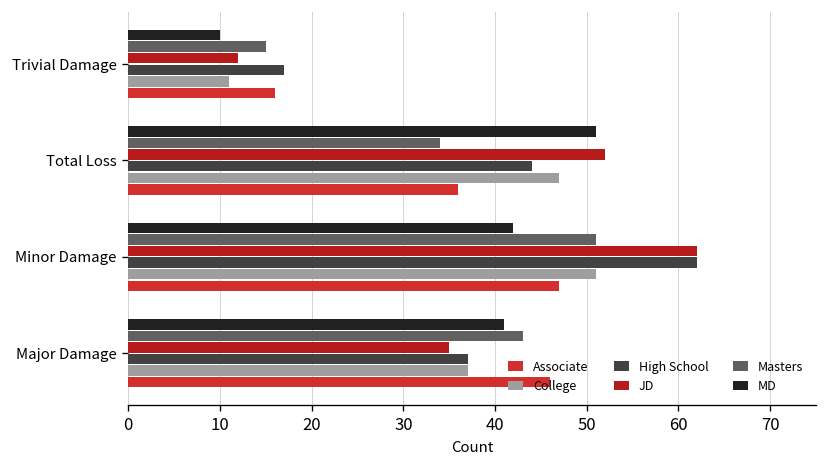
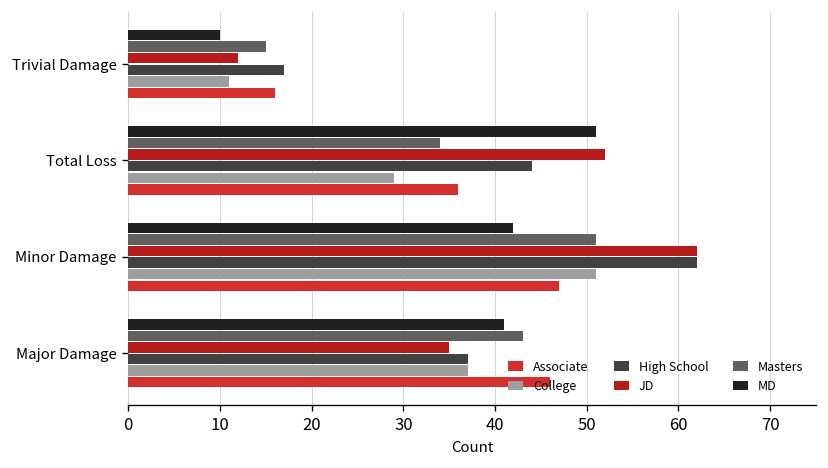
  {
    "College": {
      "Trivial Damage": 11,
-     "Total Loss": 47,
+     "Total Loss": 29,
      "Minor Damage": 51,
      "Major Damage": 37
    }
  }
